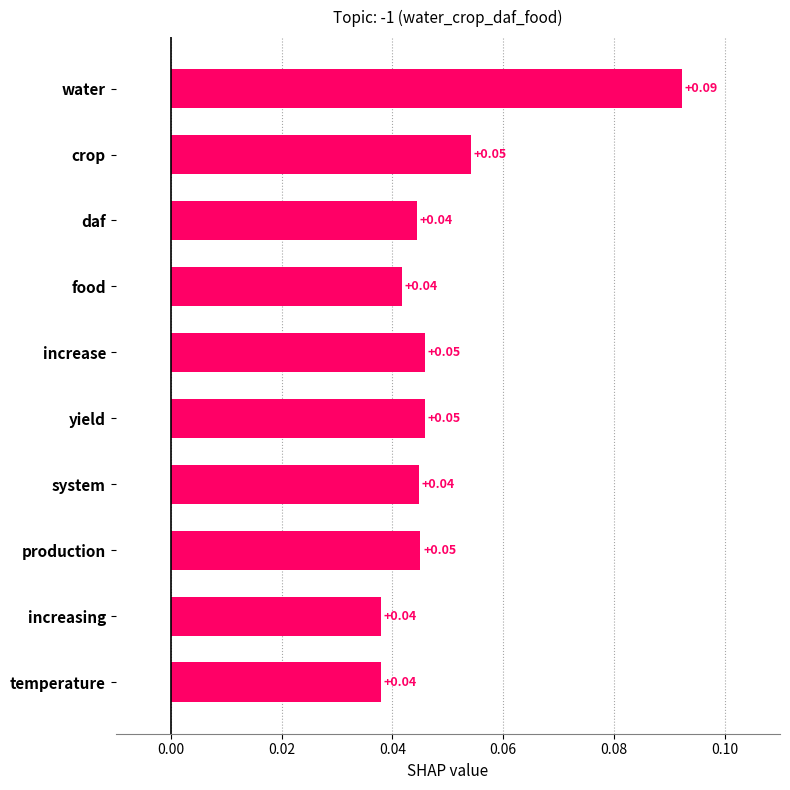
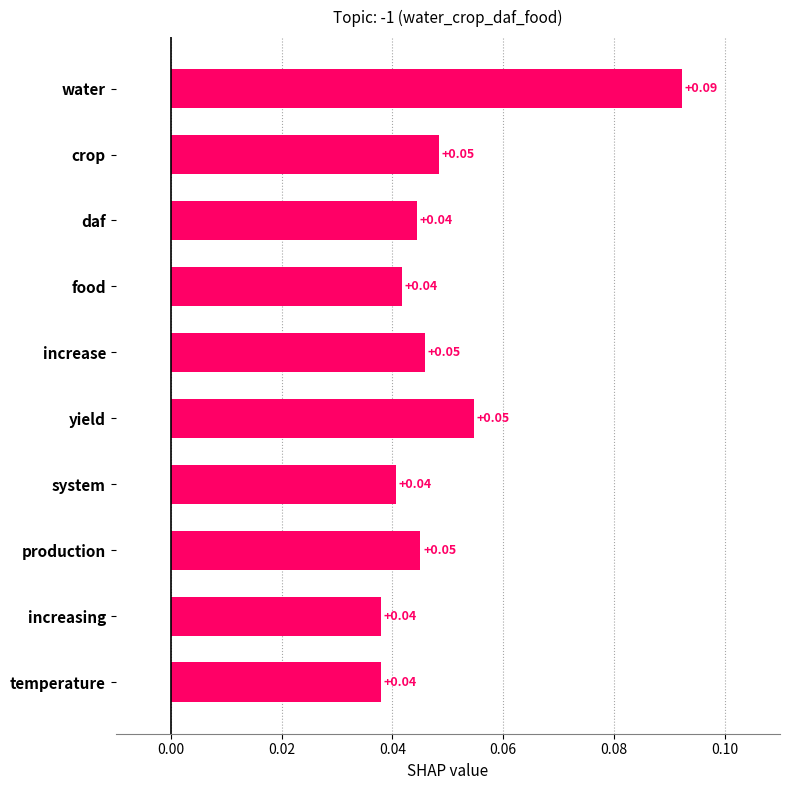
  {
-   "crop": 0.054,
-   "yield": 0.046,
-   "system": 0.045
+   "crop": 0.048,
+   "yield": 0.055,
+   "system": 0.041
  }
